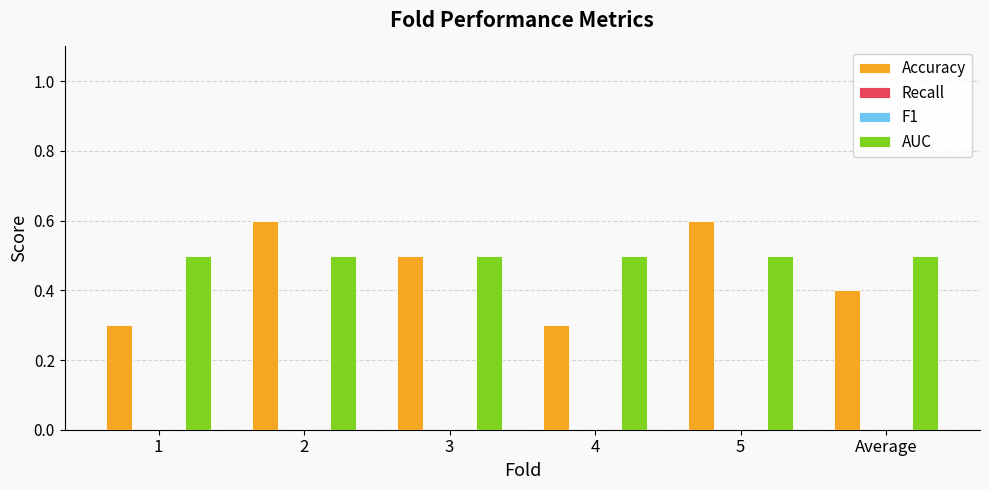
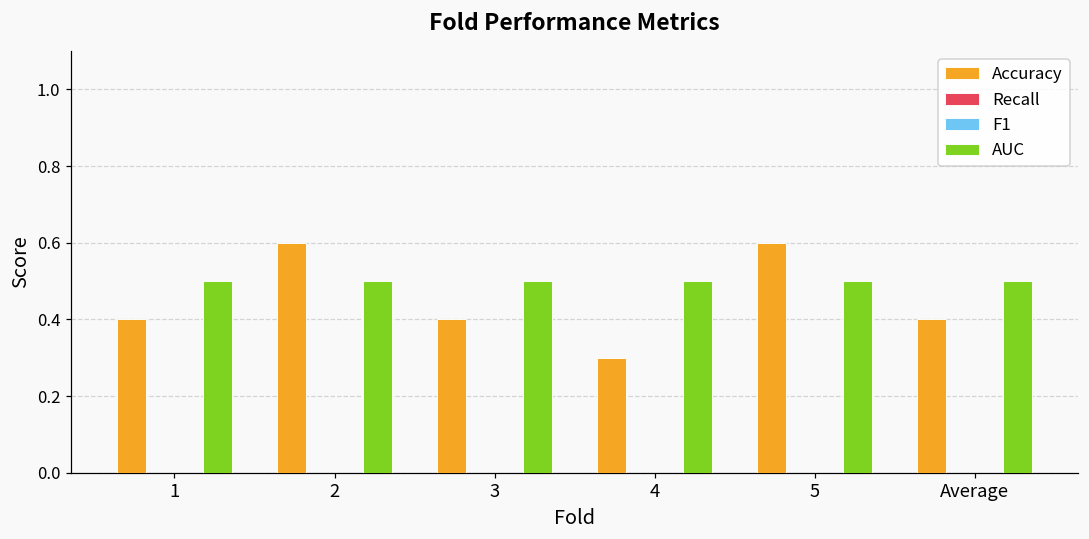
  {
    "Accuracy": {
-     "1": 0.3,
+     "1": 0.4,
      "2": 0.6,
-     "3": 0.5,
+     "3": 0.4,
      "4": 0.3,
      "5": 0.6,
      "Average": 0.4
    },
    "Recall": {
      "1": 0.0,
      "2": 0.0,
      "3": 0.0,
      "4": 0.0,
      "5": 0.0,
      "Average": 0.0
    },
    "F1": {
      "1": 0.0,
      "2": 0.0,
      "3": 0.0,
      "4": 0.0,
      "5": 0.0,
      "Average": 0.0
    },
    "AUC": {
      "1": 0.5,
      "2": 0.5,
      "3": 0.5,
      "4": 0.5,
      "5": 0.5,
      "Average": 0.5
    }
  }
